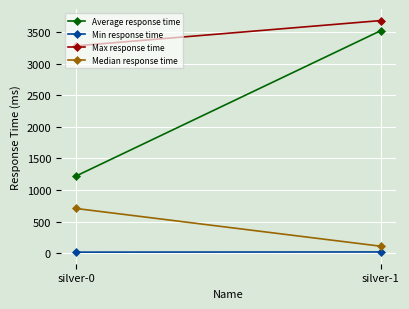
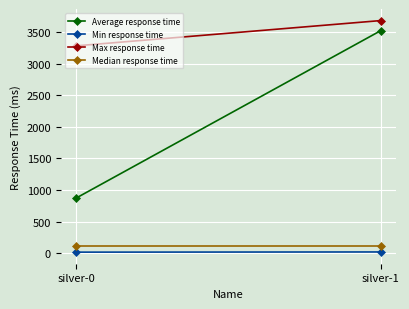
  {
    "Average response time": {
-     "silver-0": 1200,
+     "silver-0": 900,
      "silver-1": 3500
    },
    "Min response time": {
      "silver-0": 0,
      "silver-1": 0
    },
    "Max response time": {
      "silver-1": 3700
    },
    "Median response time": {
-     "silver-0": 700,
+     "silver-0": 100,
      "silver-1": 100
    }
  }
